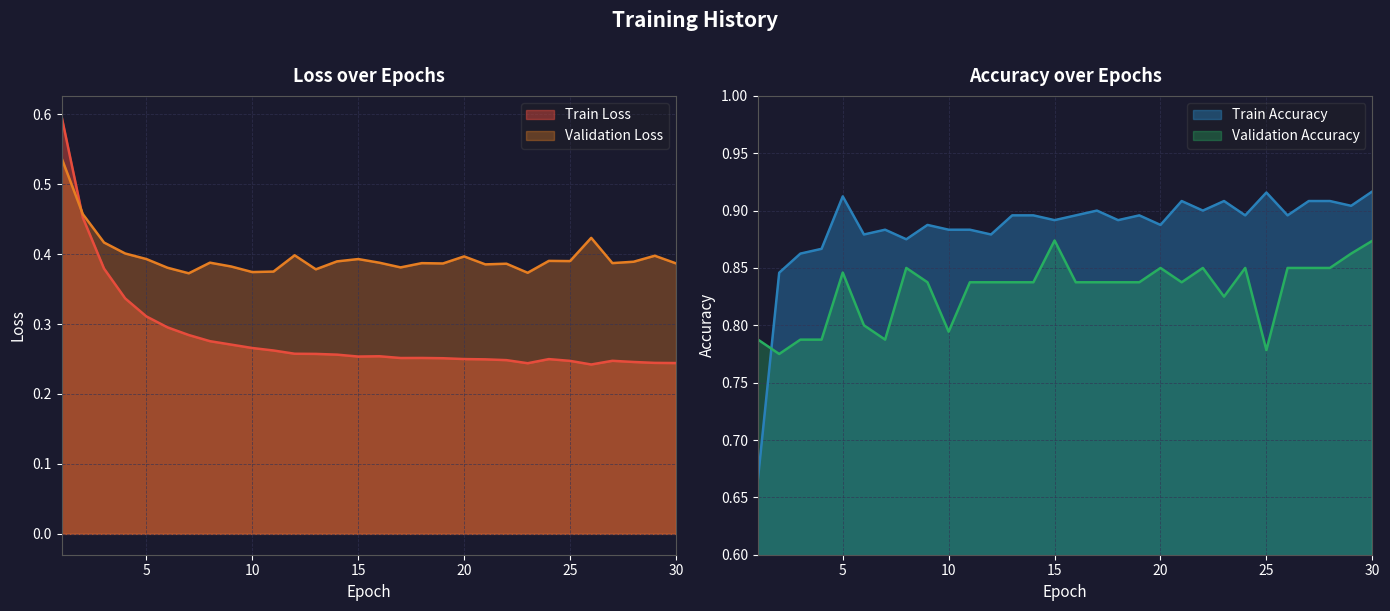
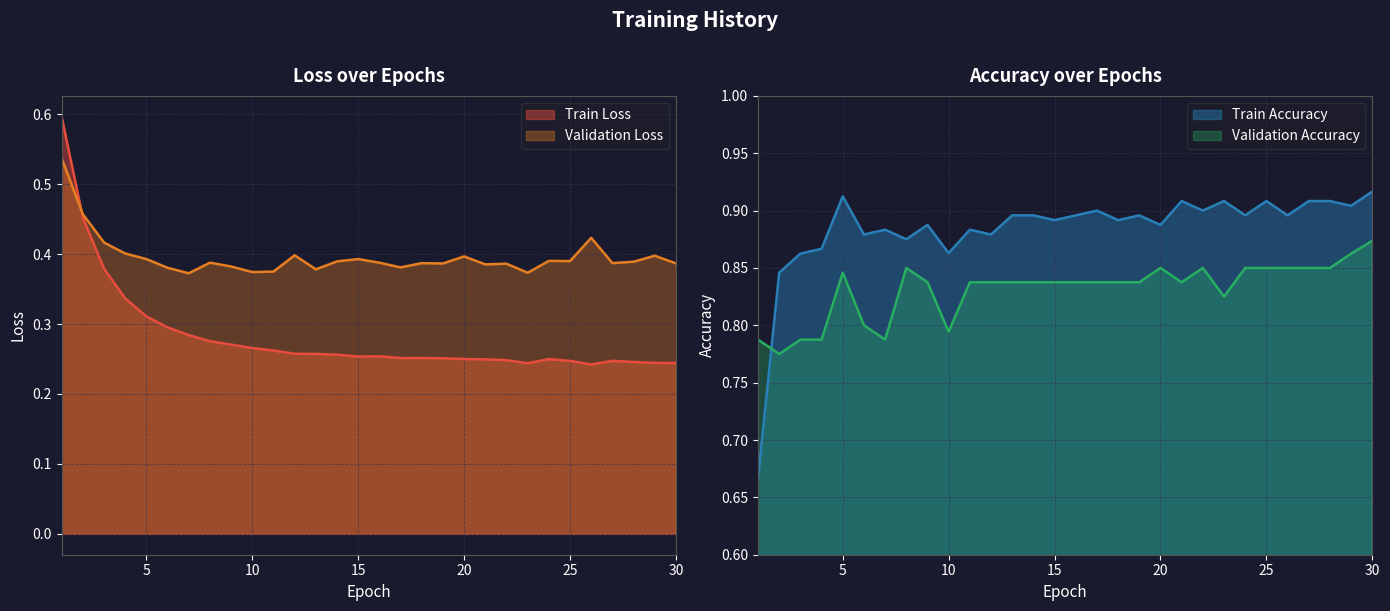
  {
    "Accuracy over Epochs": {
      "Train Accuracy": {
        "5": 0.912,
-       "10": 0.883,
+       "10": 0.863,
        "15": 0.892,
        "20": 0.887,
-       "25": 0.916,
+       "25": 0.908,
        "30": 0.917
      },
      "Validation Accuracy": {
        "5": 0.846,
        "10": 0.794,
-       "15": 0.874,
+       "15": 0.837,
        "20": 0.850,
-       "25": 0.778,
+       "25": 0.850,
        "30": 0.874
      }
    }
  }
